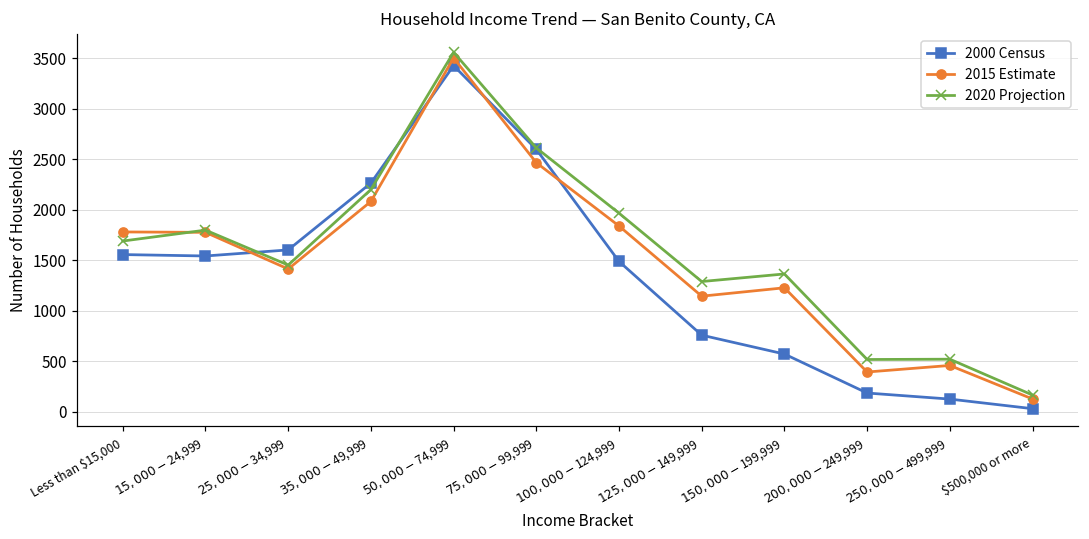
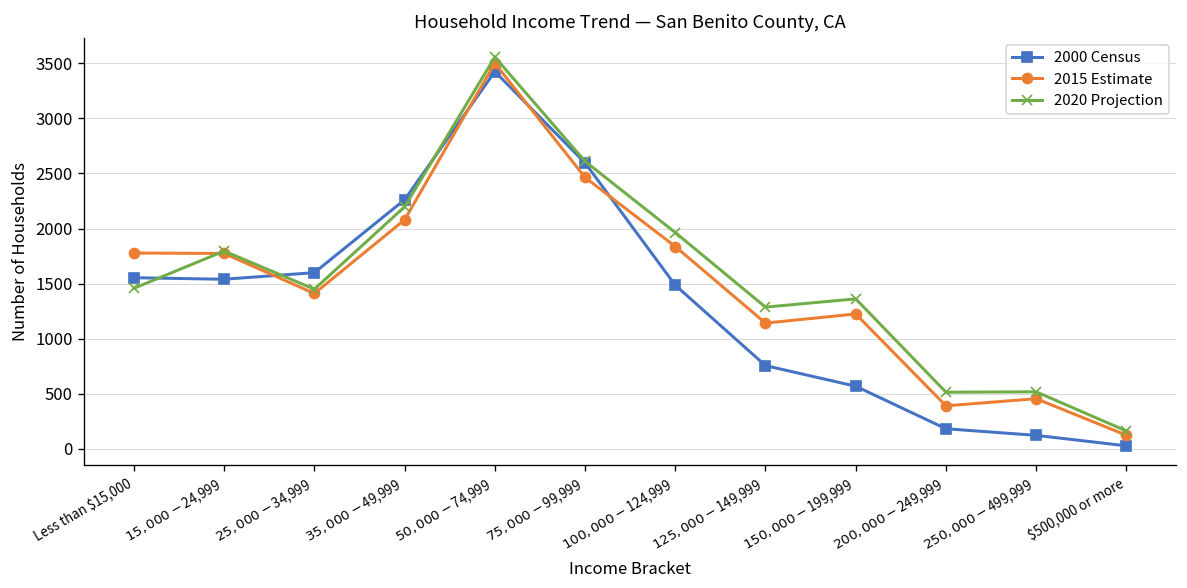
  {
    "2000 Census": {
      "Less than $15,000": 1600,
      "$500,000 or more": 0
    },
    "2015 Estimate": {
      "Less than $15,000": 1800,
      "$500,000 or more": 100
    },
    "2020 Projection": {
-     "Less than $15,000": 1700,
+     "Less than $15,000": 1500,
      "$500,000 or more": 200
    }
  }
